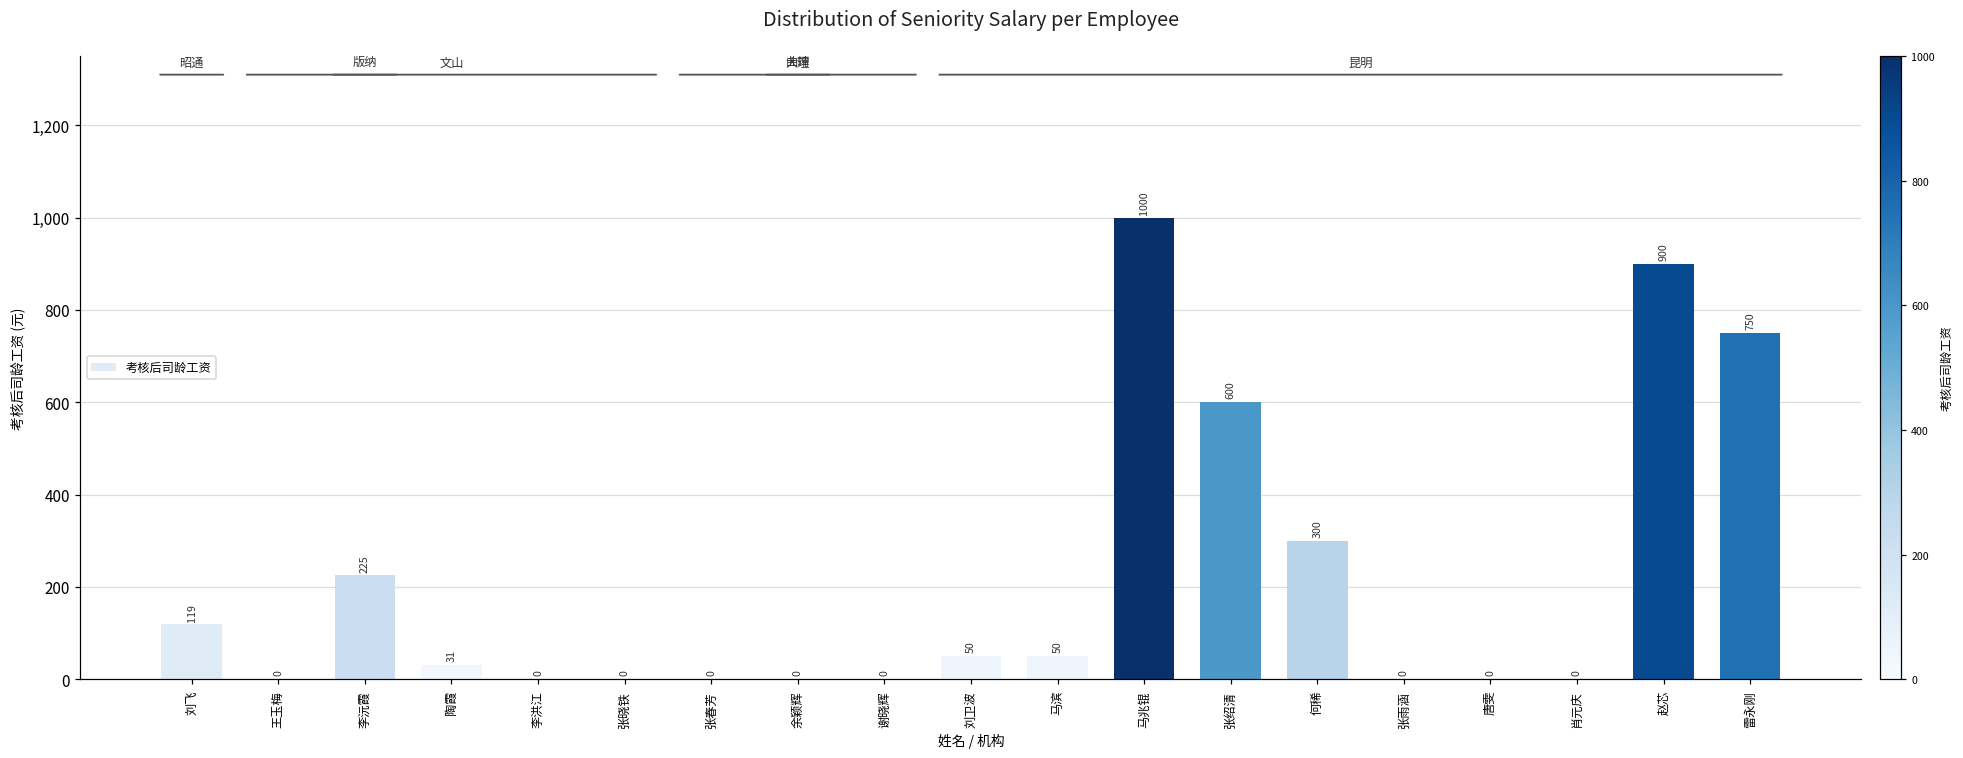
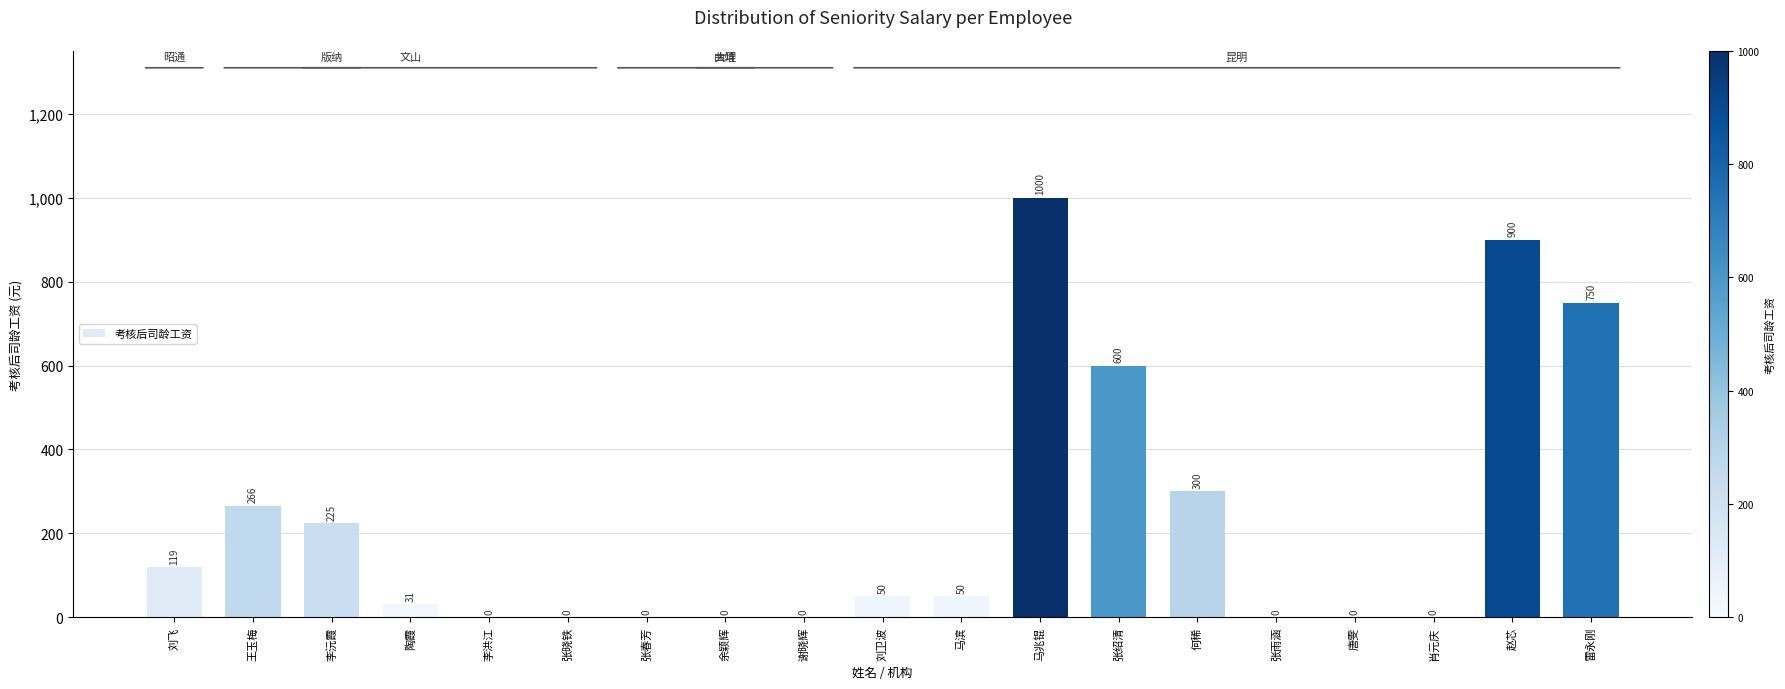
  {
    "刘飞": 119,
-   "王玉梅": 0,
+   "王玉梅": 266,
    "李沅霞": 225,
    "陶霞": 31,
    "李洪江": 0,
    "张晓铁": 0,
    "张春芳": 0,
    "余颖辉": 0,
    "谢晓辉": 0,
    "刘卫波": 50,
    "马滨": 50,
    "马兆锟": 1000,
    "张绍清": 600,
    "何稀": 300,
    "张雨涵": 0,
    "唐雯": 0,
    "肖元庆": 0,
    "赵芯": 900,
    "雷永刚": 750
  }
